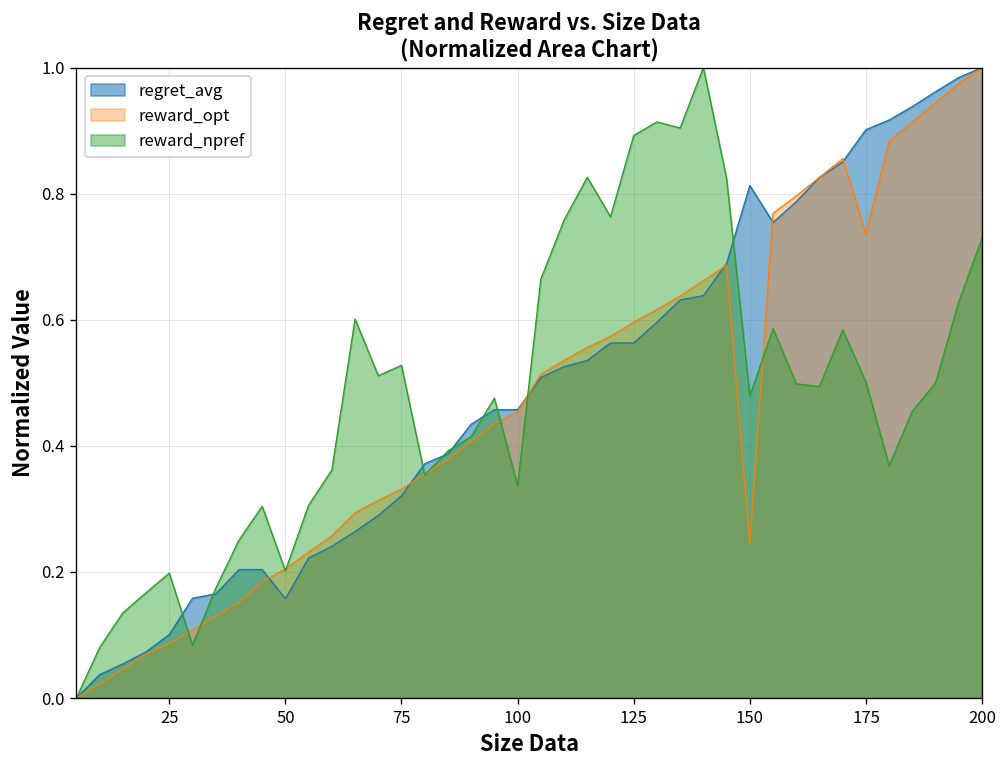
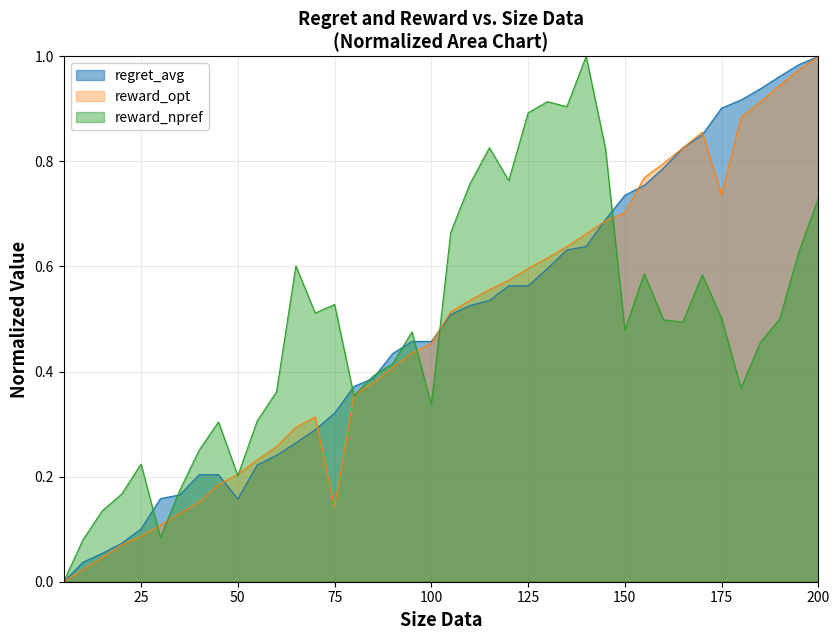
  {
    "regret_avg": {
      "25": 0.10,
      "50": 0.16,
      "75": 0.32,
      "125": 0.56,
-     "150": 0.81,
+     "150": 0.74,
      "175": 0.90
    },
    "reward_opt": {
      "25": 0.09,
-     "75": 0.33,
+     "75": 0.14,
      "125": 0.60,
-     "150": 0.24,
+     "150": 0.70,
      "175": 0.74
    },
    "reward_npref": {
-     "25": 0.20,
+     "25": 0.22,
      "75": 0.53,
      "100": 0.34,
      "125": 0.89,
      "150": 0.48,
      "175": 0.50,
      "200": 0.73
    }
  }
